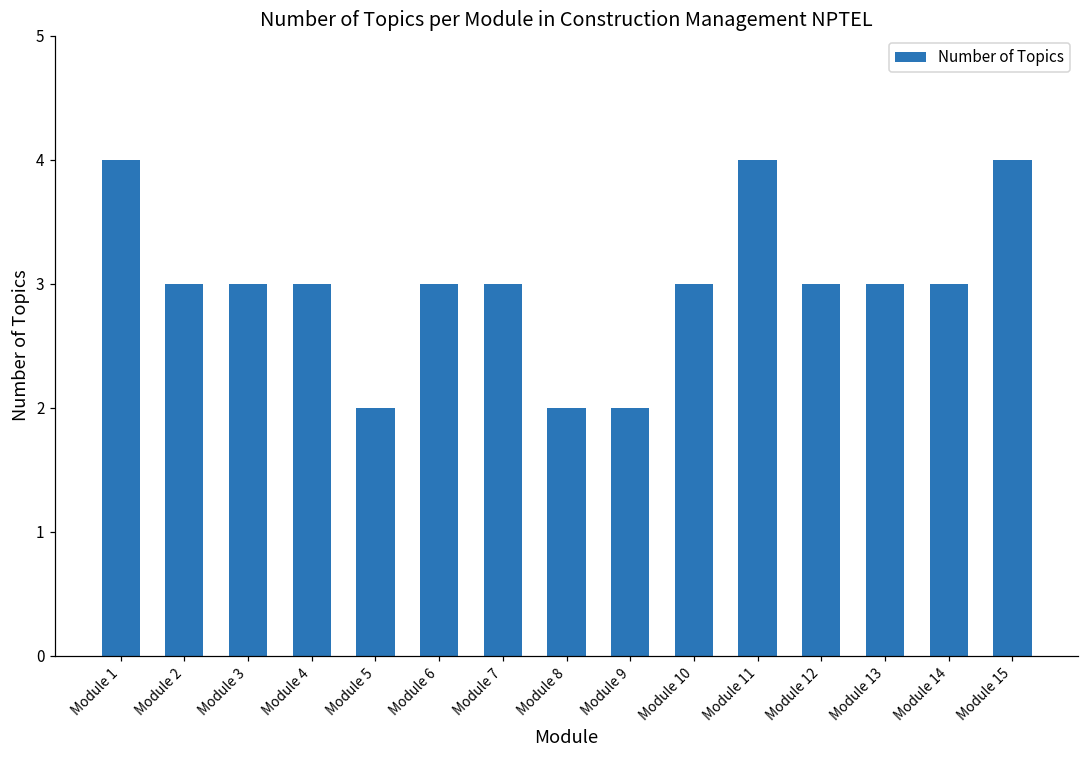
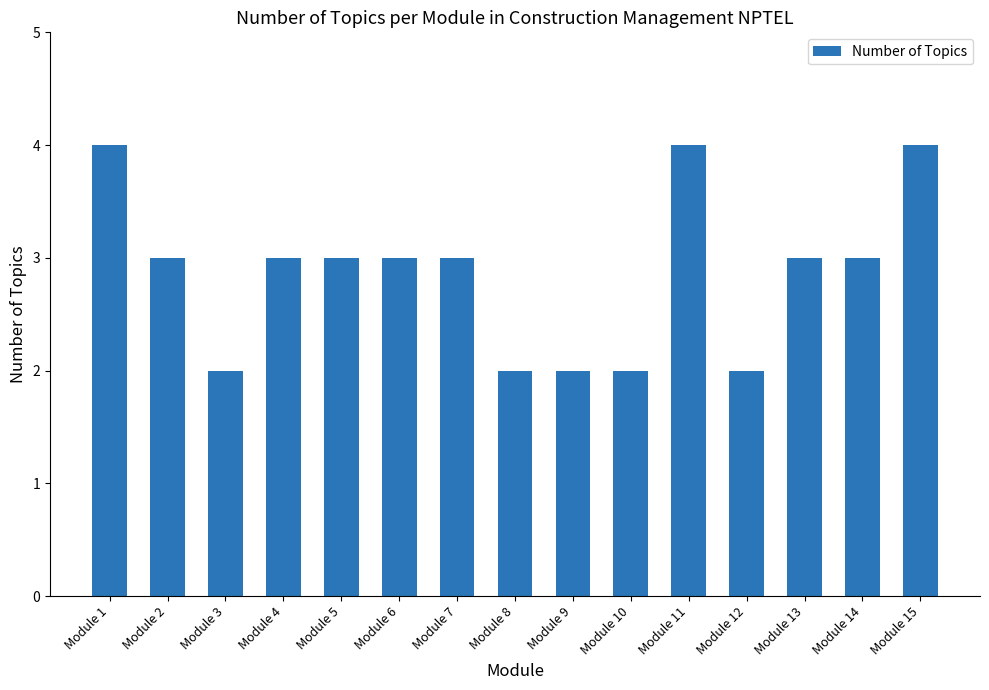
  {
    "Module 1": 4,
    "Module 2": 3,
-   "Module 3": 3,
+   "Module 3": 2,
    "Module 4": 3,
-   "Module 5": 2,
+   "Module 5": 3,
    "Module 6": 3,
    "Module 7": 3,
    "Module 8": 2,
    "Module 9": 2,
-   "Module 10": 3,
+   "Module 10": 2,
    "Module 11": 4,
-   "Module 12": 3,
+   "Module 12": 2,
    "Module 13": 3,
    "Module 14": 3,
    "Module 15": 4
  }
